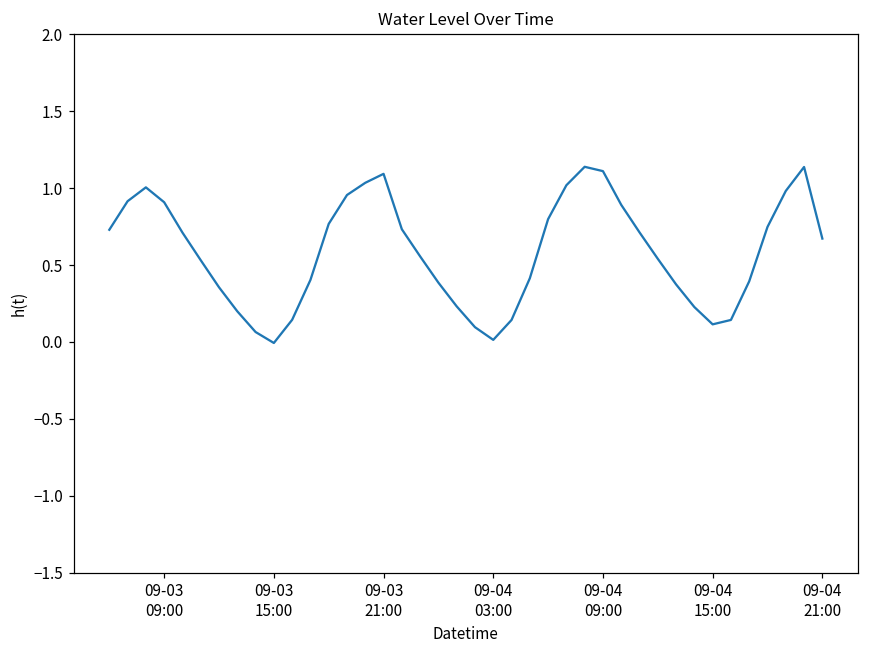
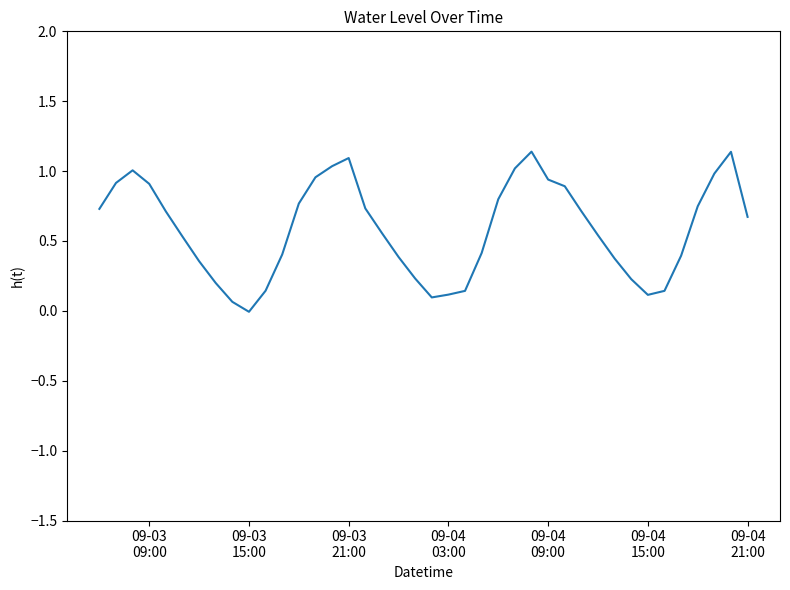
  {
    "09-03 09:00": 0.91,
    "09-03 15:00": -0.01,
    "09-03 21:00": 1.09,
-   "09-04 03:00": 0.01,
-   "09-04 09:00": 1.11,
+   "09-04 03:00": 0.12,
+   "09-04 09:00": 0.94,
    "09-04 15:00": 0.11,
    "09-04 21:00": 0.67
  }
